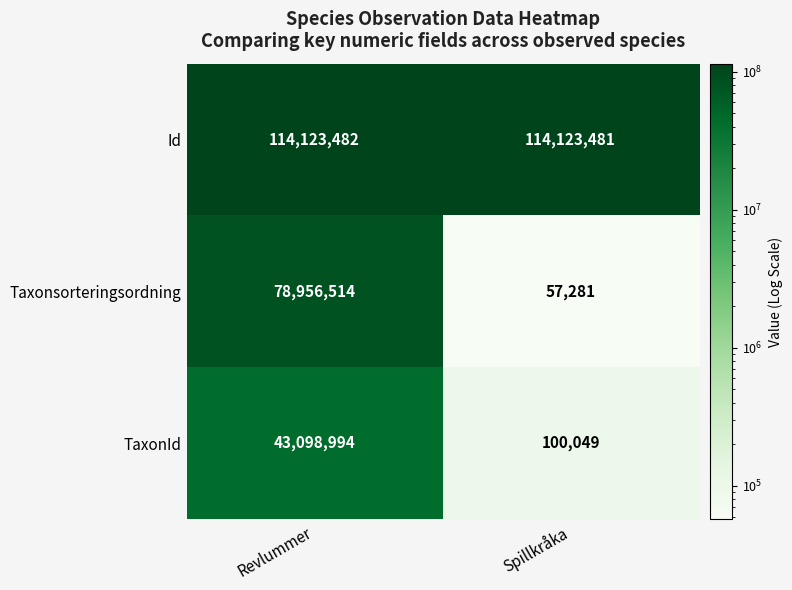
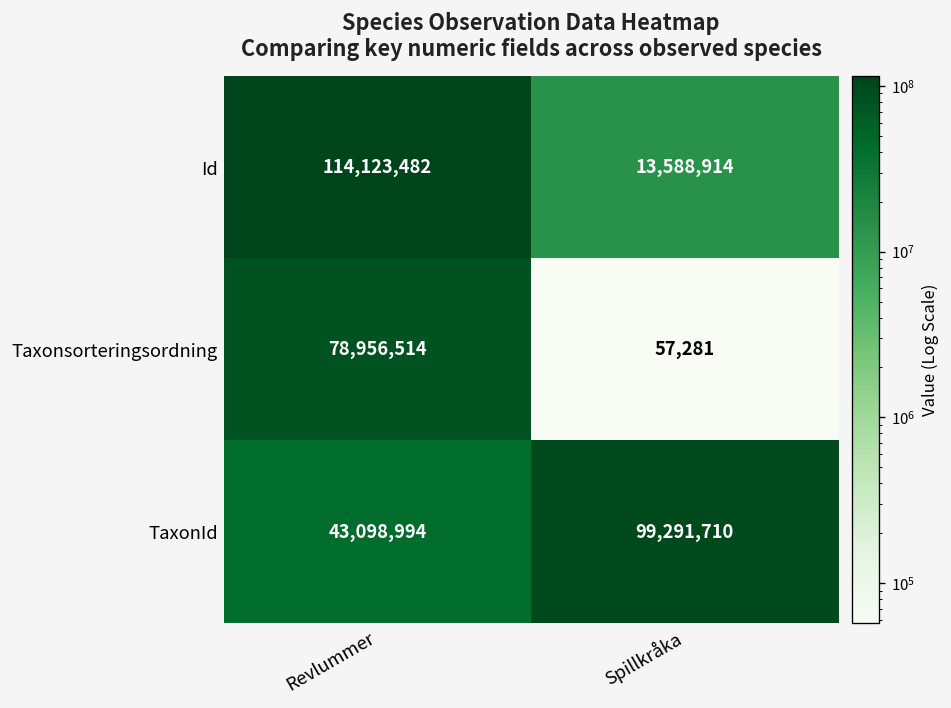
  {
    "Id": {
      "Revlummer": "114,123,482",
-     "Spillkråka": "114,123,481"
+     "Spillkråka": "13,588,914"
    },
    "Taxonsorteringsordning": {
      "Revlummer": "78,956,514",
      "Spillkråka": "57,281"
    },
    "TaxonId": {
      "Revlummer": "43,098,994",
-     "Spillkråka": "100,049"
+     "Spillkråka": "99,291,710"
    }
  }
